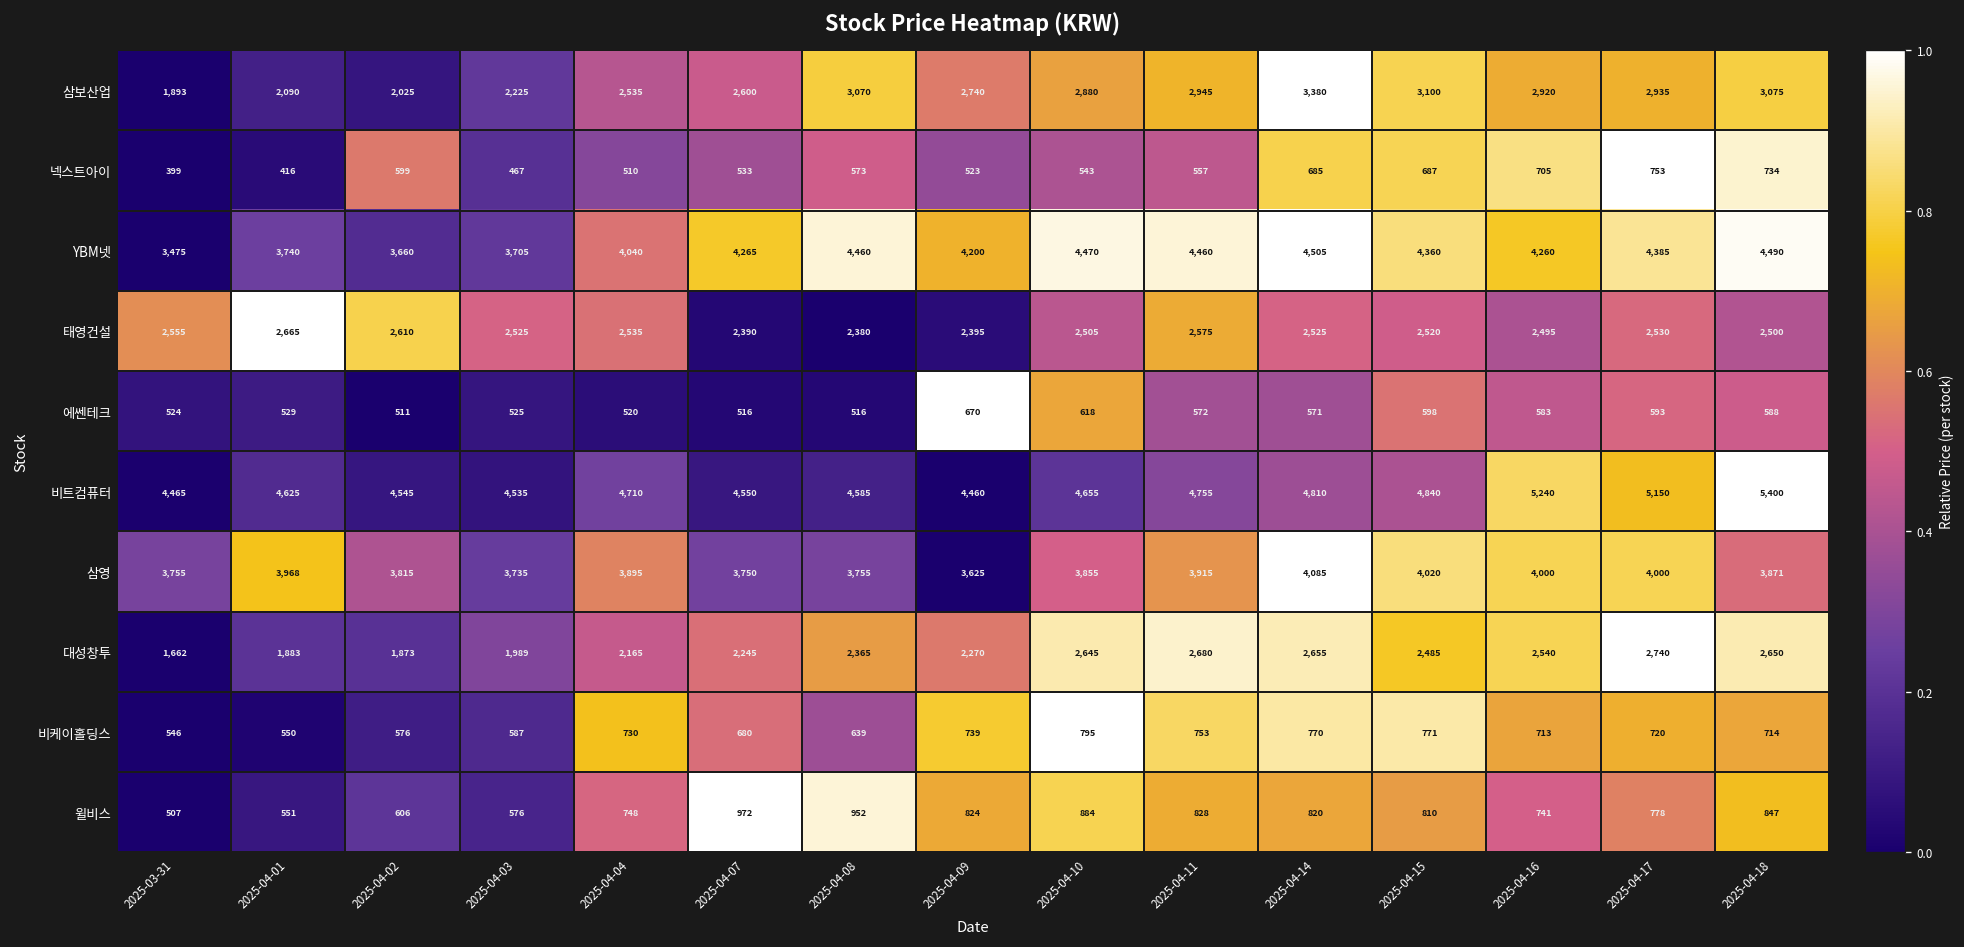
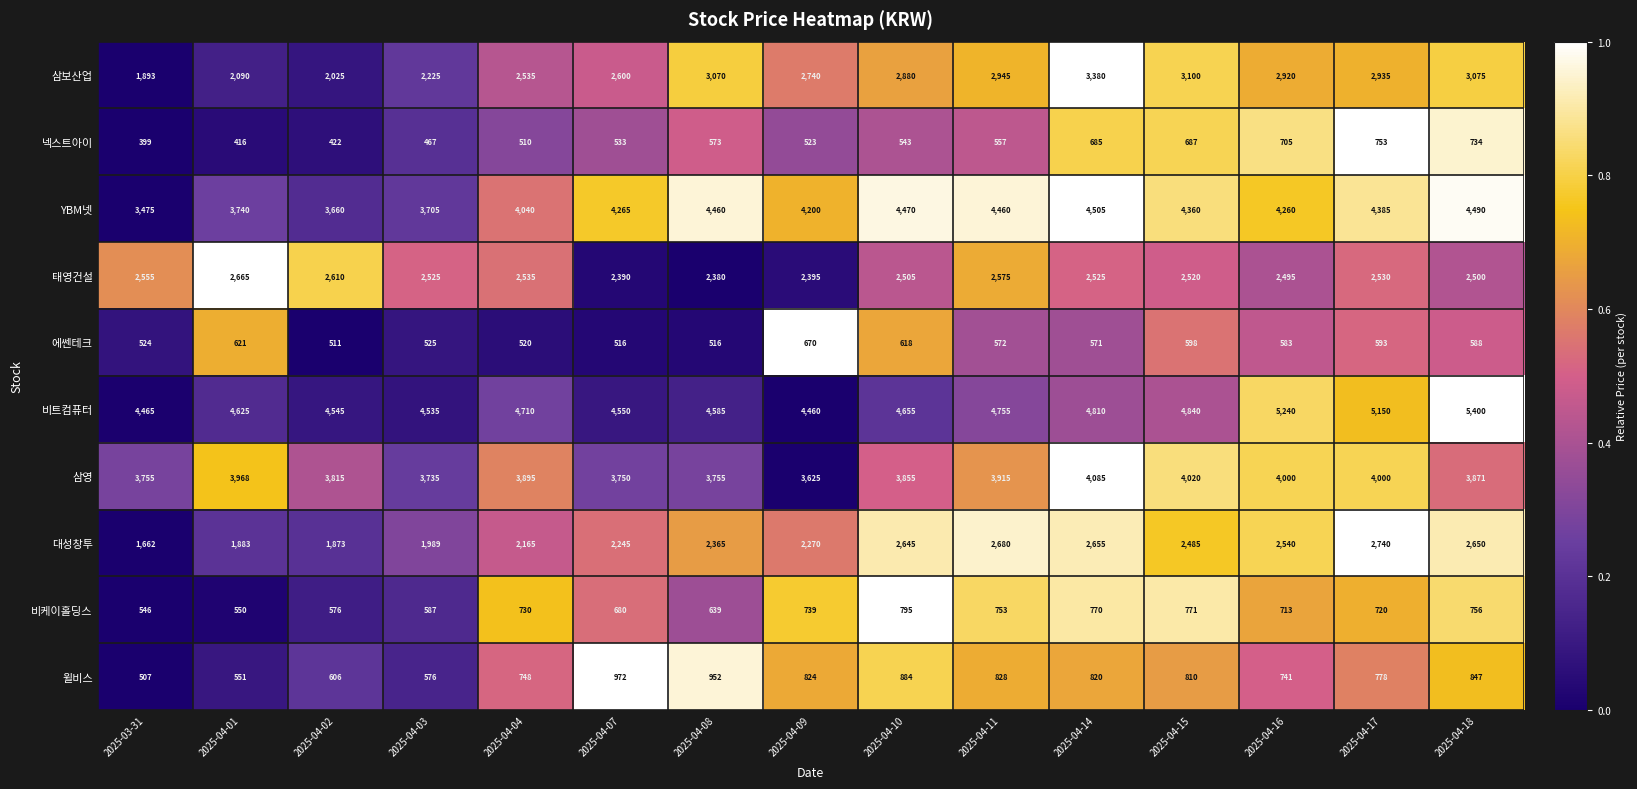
  {
    "삼보산업": {
      "2025-03-31": "1,893",
      "2025-04-01": "2,090",
      "2025-04-02": "2,025",
      "2025-04-03": "2,225",
      "2025-04-04": "2,535",
      "2025-04-07": "2,600",
      "2025-04-08": "3,070",
      "2025-04-09": "2,740",
      "2025-04-10": "2,880",
      "2025-04-11": "2,945",
      "2025-04-14": "3,380",
      "2025-04-15": "3,100",
      "2025-04-16": "2,920",
      "2025-04-17": "2,935",
      "2025-04-18": "3,075"
    },
    "넥스트아이": {
      "2025-03-31": "399",
      "2025-04-01": "416",
-     "2025-04-02": "599",
+     "2025-04-02": "422",
      "2025-04-03": "467",
      "2025-04-04": "510",
      "2025-04-07": "533",
      "2025-04-08": "573",
      "2025-04-09": "523",
      "2025-04-10": "543",
      "2025-04-11": "557",
      "2025-04-14": "685",
      "2025-04-15": "687",
      "2025-04-16": "705",
      "2025-04-17": "753",
      "2025-04-18": "734"
    },
    "YBM넷": {
      "2025-03-31": "3,475",
      "2025-04-01": "3,740",
      "2025-04-02": "3,660",
      "2025-04-03": "3,705",
      "2025-04-04": "4,040",
      "2025-04-07": "4,265",
      "2025-04-08": "4,460",
      "2025-04-09": "4,200",
      "2025-04-10": "4,470",
      "2025-04-11": "4,460",
      "2025-04-14": "4,505",
      "2025-04-15": "4,360",
      "2025-04-16": "4,260",
      "2025-04-17": "4,385",
      "2025-04-18": "4,490"
    },
    "태영건설": {
      "2025-03-31": "2,555",
      "2025-04-01": "2,665",
      "2025-04-02": "2,610",
      "2025-04-03": "2,525",
      "2025-04-04": "2,535",
      "2025-04-07": "2,390",
      "2025-04-08": "2,380",
      "2025-04-09": "2,395",
      "2025-04-10": "2,505",
      "2025-04-11": "2,575",
      "2025-04-14": "2,525",
      "2025-04-15": "2,520",
      "2025-04-16": "2,495",
      "2025-04-17": "2,530",
      "2025-04-18": "2,500"
    },
    "에쎈테크": {
      "2025-03-31": "524",
-     "2025-04-01": "529",
+     "2025-04-01": "621",
      "2025-04-02": "511",
      "2025-04-03": "525",
      "2025-04-04": "520",
      "2025-04-07": "516",
      "2025-04-08": "516",
      "2025-04-09": "670",
      "2025-04-10": "618",
      "2025-04-11": "572",
      "2025-04-14": "571",
      "2025-04-15": "598",
      "2025-04-16": "583",
      "2025-04-17": "593",
      "2025-04-18": "588"
    },
    "비트컴퓨터": {
      "2025-03-31": "4,465",
      "2025-04-01": "4,625",
      "2025-04-02": "4,545",
      "2025-04-03": "4,535",
      "2025-04-04": "4,710",
      "2025-04-07": "4,550",
      "2025-04-08": "4,585",
      "2025-04-09": "4,460",
      "2025-04-10": "4,655",
      "2025-04-11": "4,755",
      "2025-04-14": "4,810",
      "2025-04-15": "4,840",
      "2025-04-16": "5,240",
      "2025-04-17": "5,150",
      "2025-04-18": "5,400"
    },
    "삼영": {
      "2025-03-31": "3,755",
      "2025-04-01": "3,968",
      "2025-04-02": "3,815",
      "2025-04-03": "3,735",
      "2025-04-04": "3,895",
      "2025-04-07": "3,750",
      "2025-04-08": "3,755",
      "2025-04-09": "3,625",
      "2025-04-10": "3,855",
      "2025-04-11": "3,915",
      "2025-04-14": "4,085",
      "2025-04-15": "4,020",
      "2025-04-16": "4,000",
      "2025-04-17": "4,000",
      "2025-04-18": "3,871"
    },
    "대성창투": {
      "2025-03-31": "1,662",
      "2025-04-01": "1,883",
      "2025-04-02": "1,873",
      "2025-04-03": "1,989",
      "2025-04-04": "2,165",
      "2025-04-07": "2,245",
      "2025-04-08": "2,365",
      "2025-04-09": "2,270",
      "2025-04-10": "2,645",
      "2025-04-11": "2,680",
      "2025-04-14": "2,655",
      "2025-04-15": "2,485",
      "2025-04-16": "2,540",
      "2025-04-17": "2,740",
      "2025-04-18": "2,650"
    },
    "비케이홀딩스": {
      "2025-03-31": "546",
      "2025-04-01": "550",
      "2025-04-02": "576",
      "2025-04-03": "587",
      "2025-04-04": "730",
      "2025-04-07": "680",
      "2025-04-08": "639",
      "2025-04-09": "739",
      "2025-04-10": "795",
      "2025-04-11": "753",
      "2025-04-14": "770",
      "2025-04-15": "771",
      "2025-04-16": "713",
      "2025-04-17": "720",
-     "2025-04-18": "714"
+     "2025-04-18": "756"
    },
    "윌비스": {
      "2025-03-31": "507",
      "2025-04-01": "551",
      "2025-04-02": "606",
      "2025-04-03": "576",
      "2025-04-04": "748",
      "2025-04-07": "972",
      "2025-04-08": "952",
      "2025-04-09": "824",
      "2025-04-10": "884",
      "2025-04-11": "828",
      "2025-04-14": "820",
      "2025-04-15": "810",
      "2025-04-16": "741",
      "2025-04-17": "778",
      "2025-04-18": "847"
    }
  }
